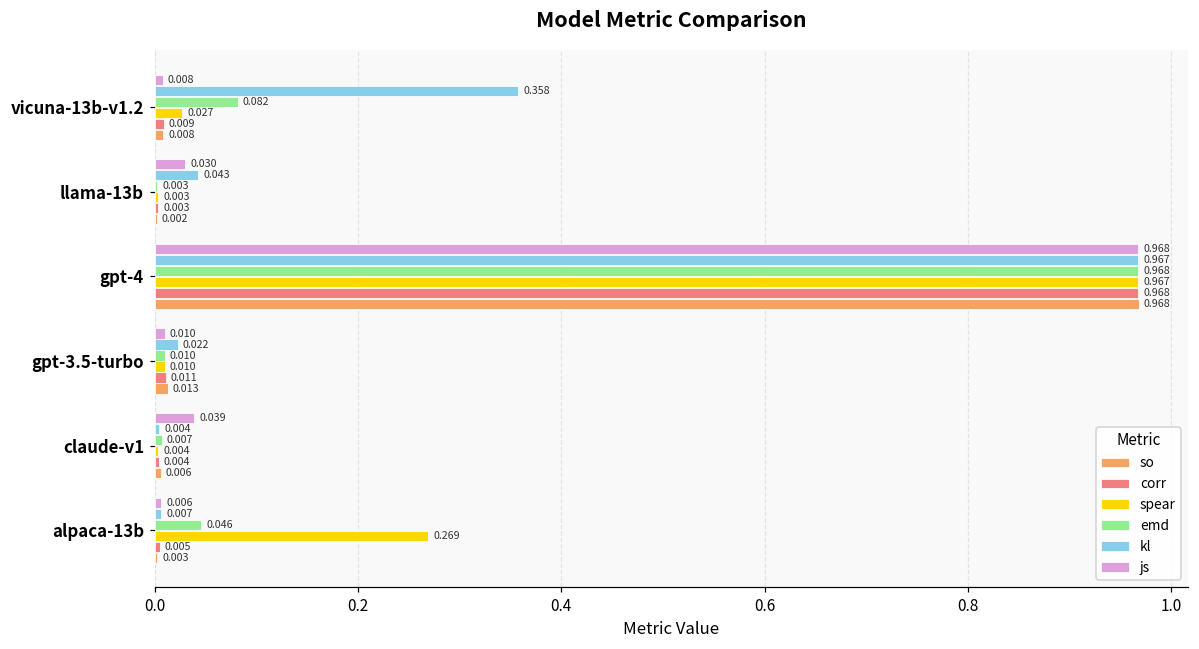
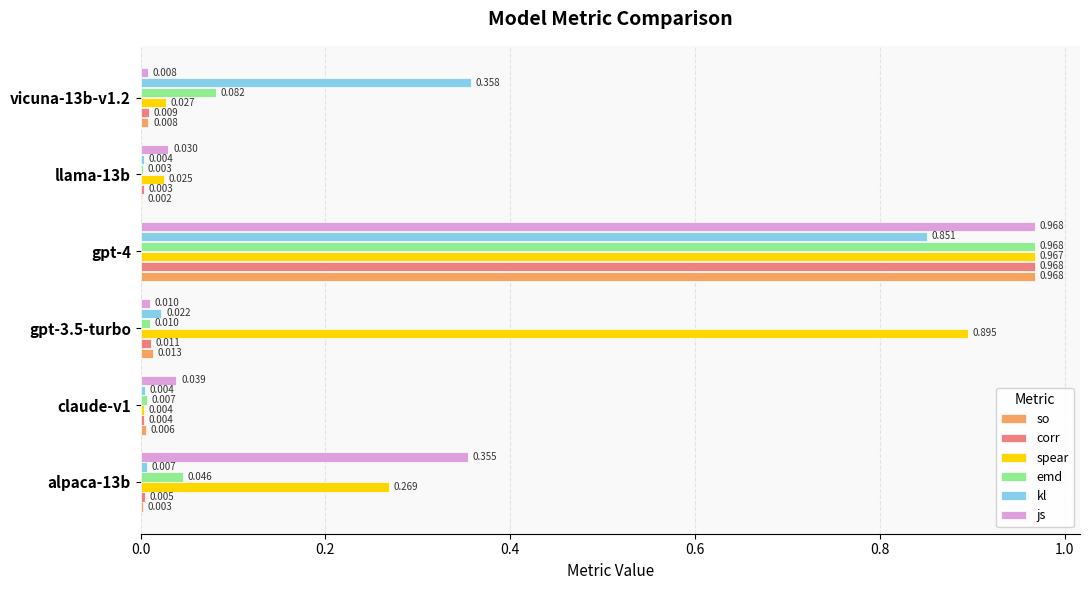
  {
    "spear": {
      "vicuna-13b-v1.2": 0.027,
-     "llama-13b": 0.003,
+     "llama-13b": 0.025,
      "gpt-4": 0.967,
-     "gpt-3.5-turbo": 0.010,
+     "gpt-3.5-turbo": 0.895,
      "claude-v1": 0.004,
      "alpaca-13b": 0.269
    },
    "emd": {
      "vicuna-13b-v1.2": 0.082,
      "llama-13b": 0.003,
      "gpt-4": 0.968,
      "gpt-3.5-turbo": 0.010,
      "claude-v1": 0.007,
      "alpaca-13b": 0.046
    },
    "kl": {
      "vicuna-13b-v1.2": 0.358,
-     "llama-13b": 0.043,
-     "gpt-4": 0.967,
+     "llama-13b": 0.004,
+     "gpt-4": 0.851,
      "gpt-3.5-turbo": 0.022,
      "claude-v1": 0.004,
      "alpaca-13b": 0.007
    },
    "js": {
      "vicuna-13b-v1.2": 0.008,
      "llama-13b": 0.030,
      "gpt-4": 0.968,
      "gpt-3.5-turbo": 0.010,
      "claude-v1": 0.039,
-     "alpaca-13b": 0.006
+     "alpaca-13b": 0.355
    }
  }
